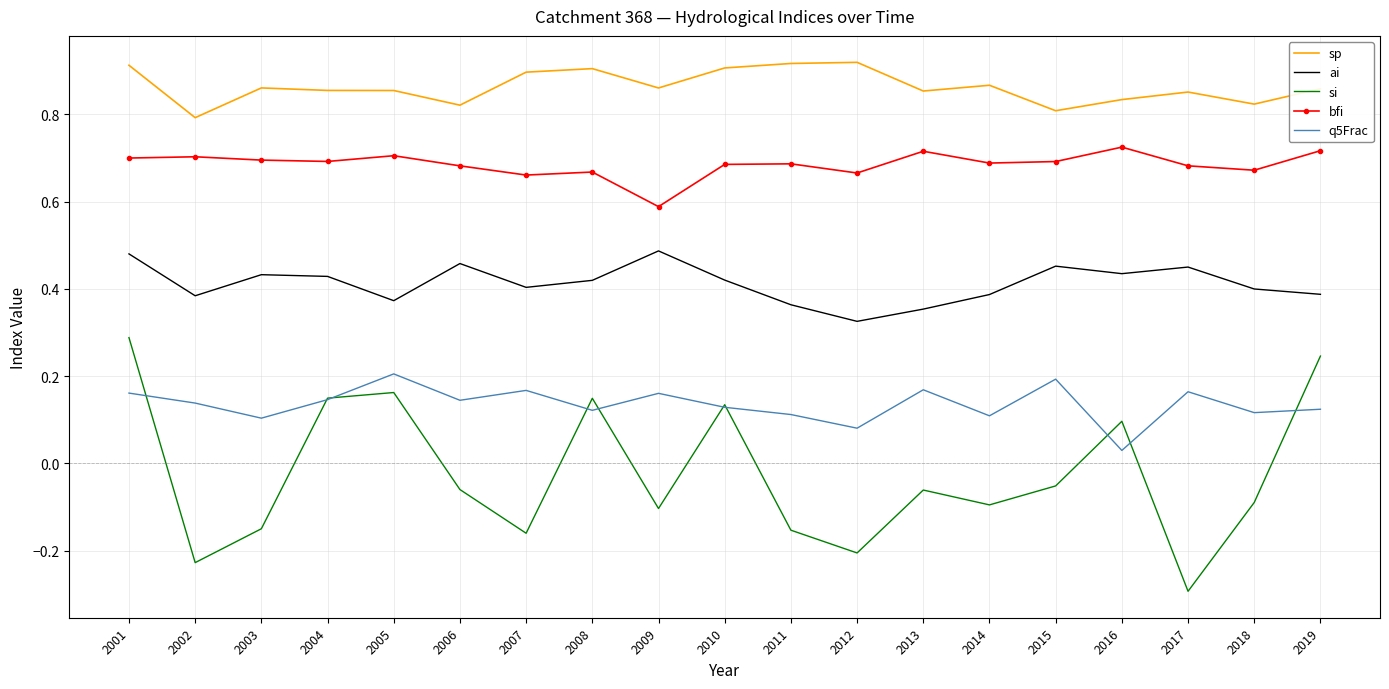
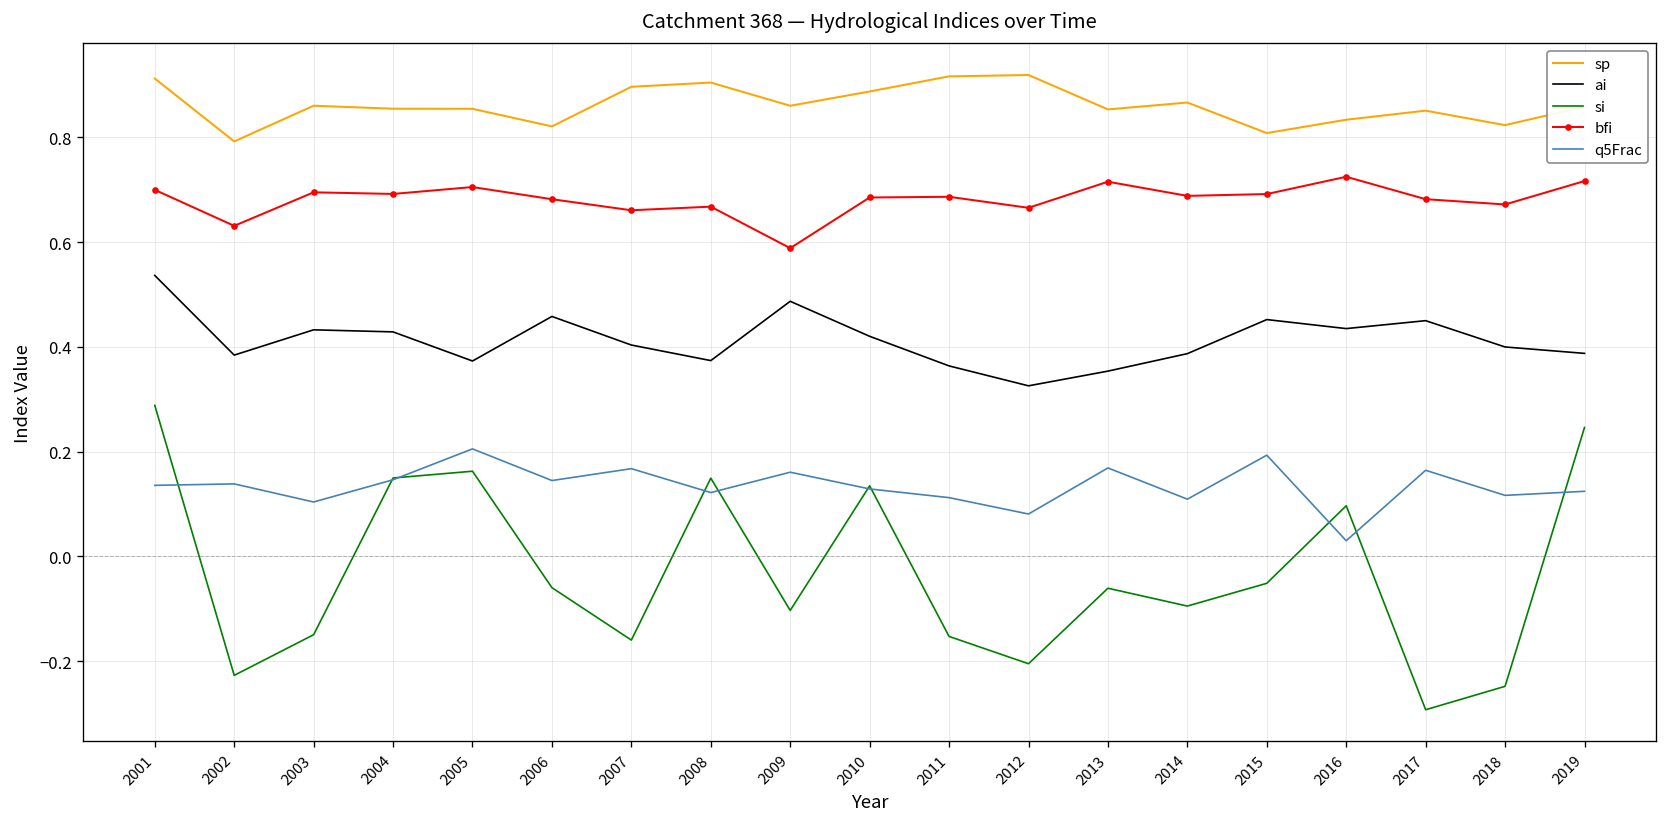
  {
    "sp": {
      "2001": 0.91,
      "2002": 0.79,
      "2003": 0.86,
      "2004": 0.85,
      "2005": 0.85,
      "2006": 0.82,
      "2007": 0.90,
      "2008": 0.90,
      "2009": 0.86,
-     "2010": 0.91,
+     "2010": 0.89,
      "2011": 0.92,
      "2012": 0.92,
      "2013": 0.85,
      "2014": 0.87,
      "2015": 0.81,
      "2016": 0.83,
      "2017": 0.85,
      "2018": 0.82
    },
    "ai": {
-     "2001": 0.48,
+     "2001": 0.54,
      "2002": 0.38,
      "2003": 0.43,
      "2004": 0.43,
      "2005": 0.37,
      "2006": 0.46,
      "2007": 0.40,
-     "2008": 0.42,
+     "2008": 0.37,
      "2009": 0.49,
      "2010": 0.42,
      "2011": 0.36,
      "2012": 0.33,
      "2013": 0.35,
      "2014": 0.39,
      "2015": 0.45,
      "2016": 0.43,
      "2017": 0.45,
      "2018": 0.40,
      "2019": 0.39
    },
    "si": {
      "2001": 0.29,
      "2002": -0.23,
      "2003": -0.15,
      "2005": 0.16,
      "2006": -0.06,
      "2007": -0.16,
      "2008": 0.15,
      "2009": -0.10,
      "2010": 0.13,
      "2011": -0.15,
      "2012": -0.20,
      "2013": -0.06,
      "2014": -0.09,
      "2015": -0.05,
      "2016": 0.10,
      "2017": -0.29,
-     "2018": -0.09,
+     "2018": -0.25,
      "2019": 0.25
    },
    "bfi": {
      "2001": 0.70,
-     "2002": 0.70,
+     "2002": 0.63,
      "2003": 0.70,
      "2004": 0.69,
      "2005": 0.71,
      "2006": 0.68,
      "2007": 0.66,
      "2008": 0.67,
      "2009": 0.59,
      "2010": 0.69,
      "2011": 0.69,
      "2012": 0.67,
      "2013": 0.72,
      "2014": 0.69,
      "2015": 0.69,
      "2016": 0.72,
      "2017": 0.68,
      "2018": 0.67,
      "2019": 0.72
    },
    "q5Frac": {
-     "2001": 0.16,
+     "2001": 0.14,
      "2002": 0.14,
      "2003": 0.10,
      "2005": 0.21,
      "2006": 0.14,
      "2007": 0.17,
      "2008": 0.12,
      "2009": 0.16,
      "2010": 0.13,
      "2011": 0.11,
      "2012": 0.08,
      "2013": 0.17,
      "2014": 0.11,
      "2015": 0.19,
      "2016": 0.03,
      "2017": 0.16,
      "2018": 0.12,
      "2019": 0.12
    }
  }
